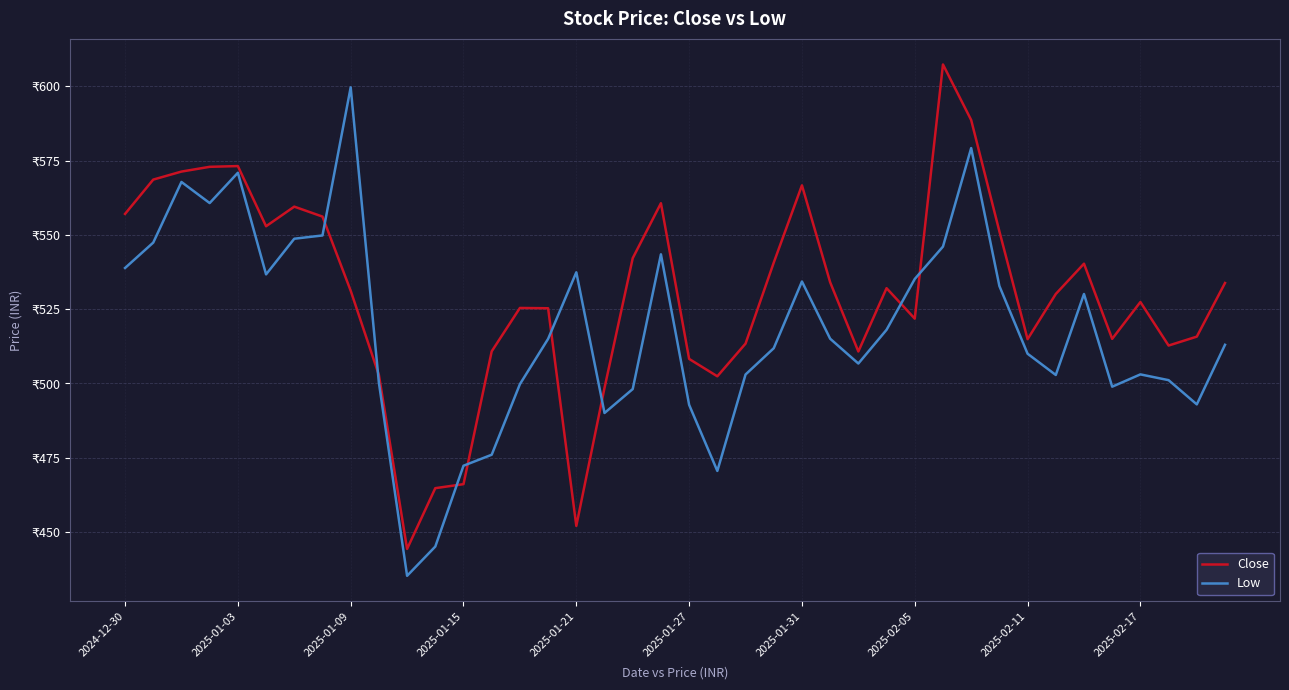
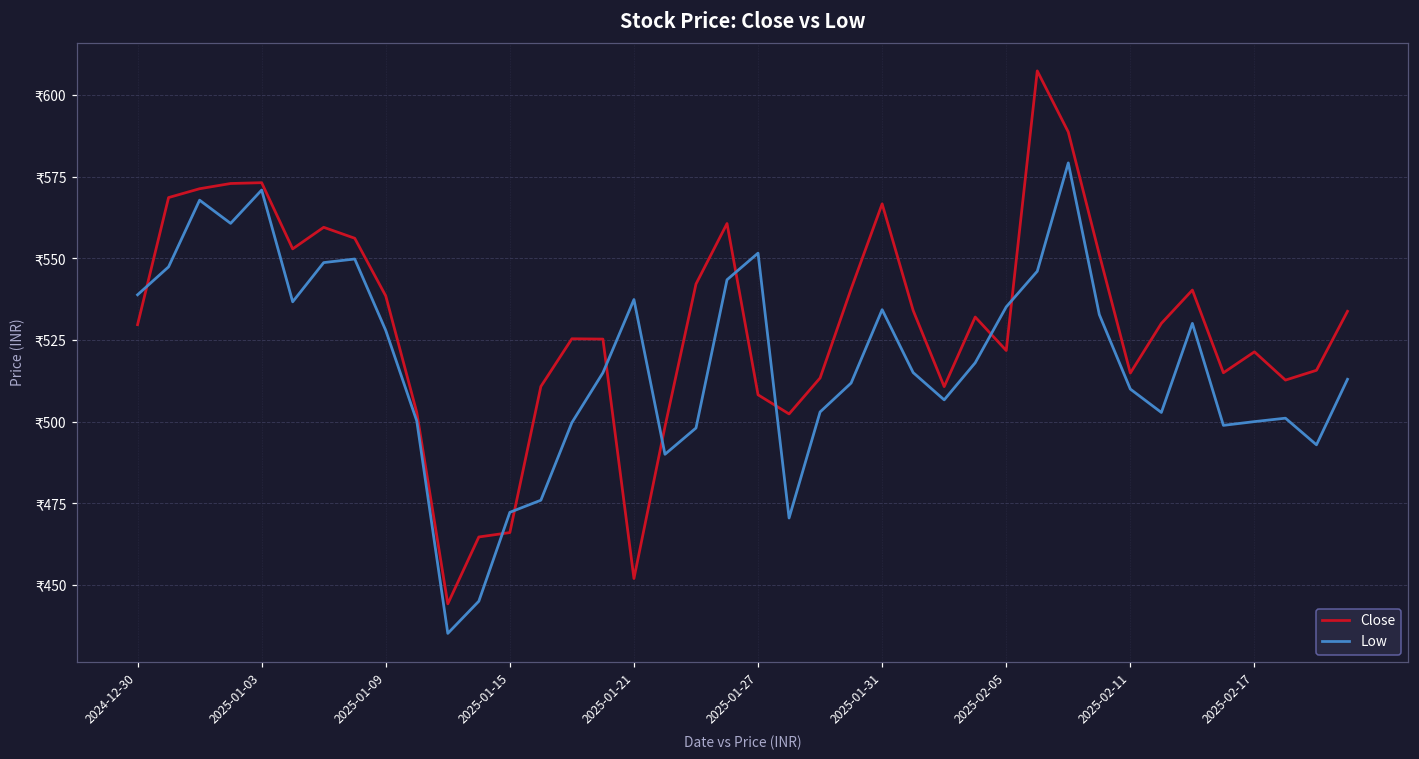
  {
    "Close": {
-     "2024-12-30": "₹557",
+     "2024-12-30": "₹530",
      "2025-01-03": "₹573",
-     "2025-01-09": "₹531",
+     "2025-01-09": "₹539",
      "2025-01-15": "₹466",
      "2025-01-21": "₹452",
      "2025-01-27": "₹508",
      "2025-01-31": "₹567",
      "2025-02-05": "₹522",
      "2025-02-11": "₹515",
-     "2025-02-17": "₹527"
+     "2025-02-17": "₹521"
    },
    "Low": {
      "2024-12-30": "₹539",
      "2025-01-03": "₹571",
-     "2025-01-09": "₹600",
+     "2025-01-09": "₹528",
      "2025-01-15": "₹472",
      "2025-01-21": "₹537",
-     "2025-01-27": "₹493",
+     "2025-01-27": "₹552",
      "2025-01-31": "₹534",
      "2025-02-05": "₹535",
      "2025-02-11": "₹510",
-     "2025-02-17": "₹503"
+     "2025-02-17": "₹500"
    }
  }
